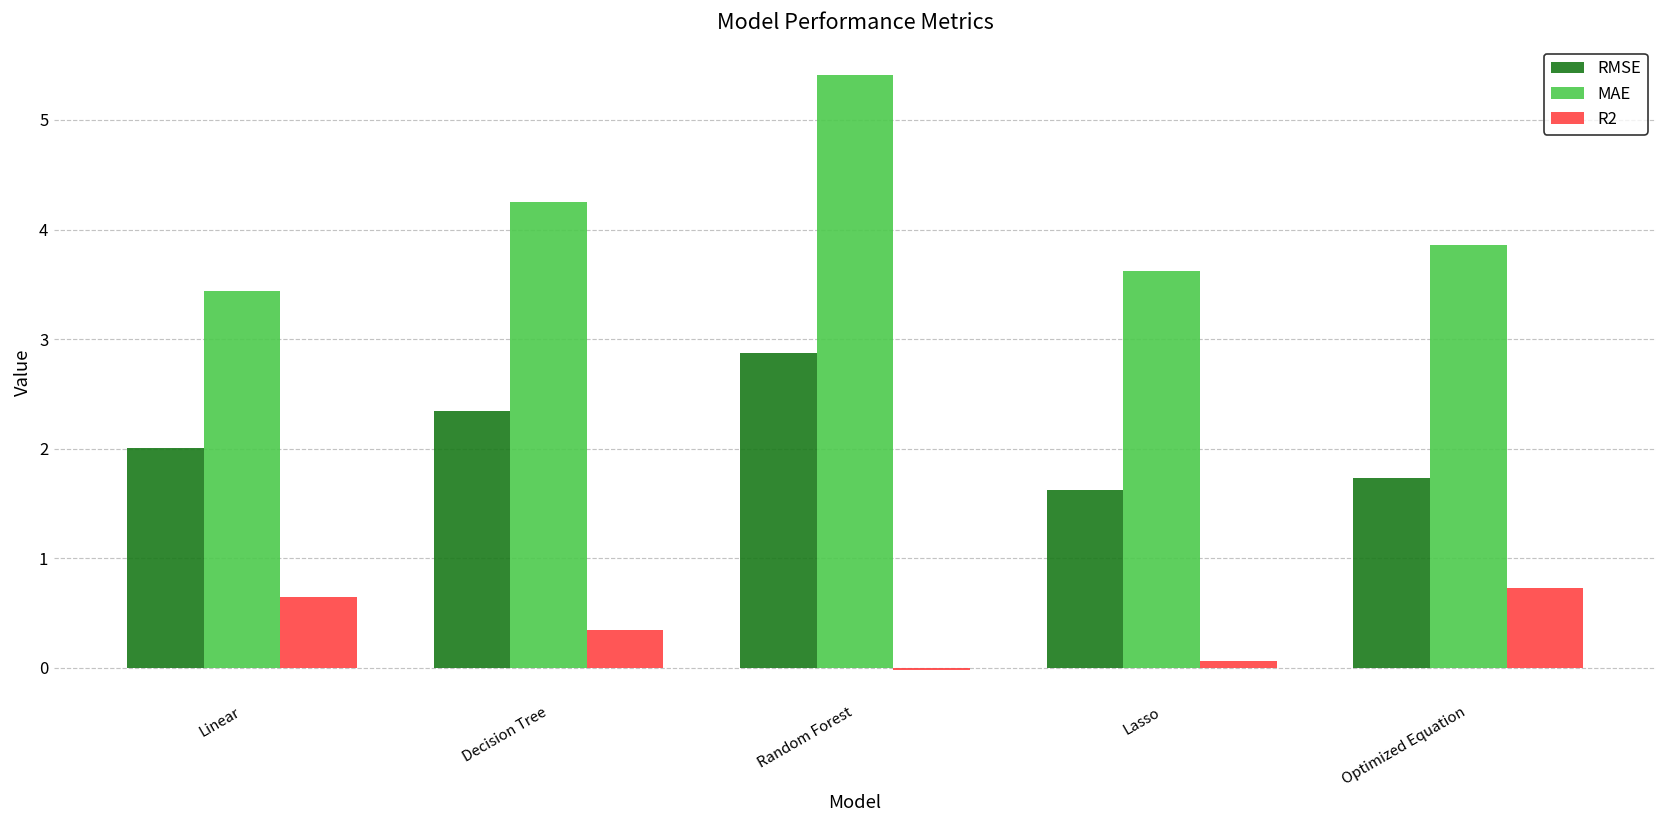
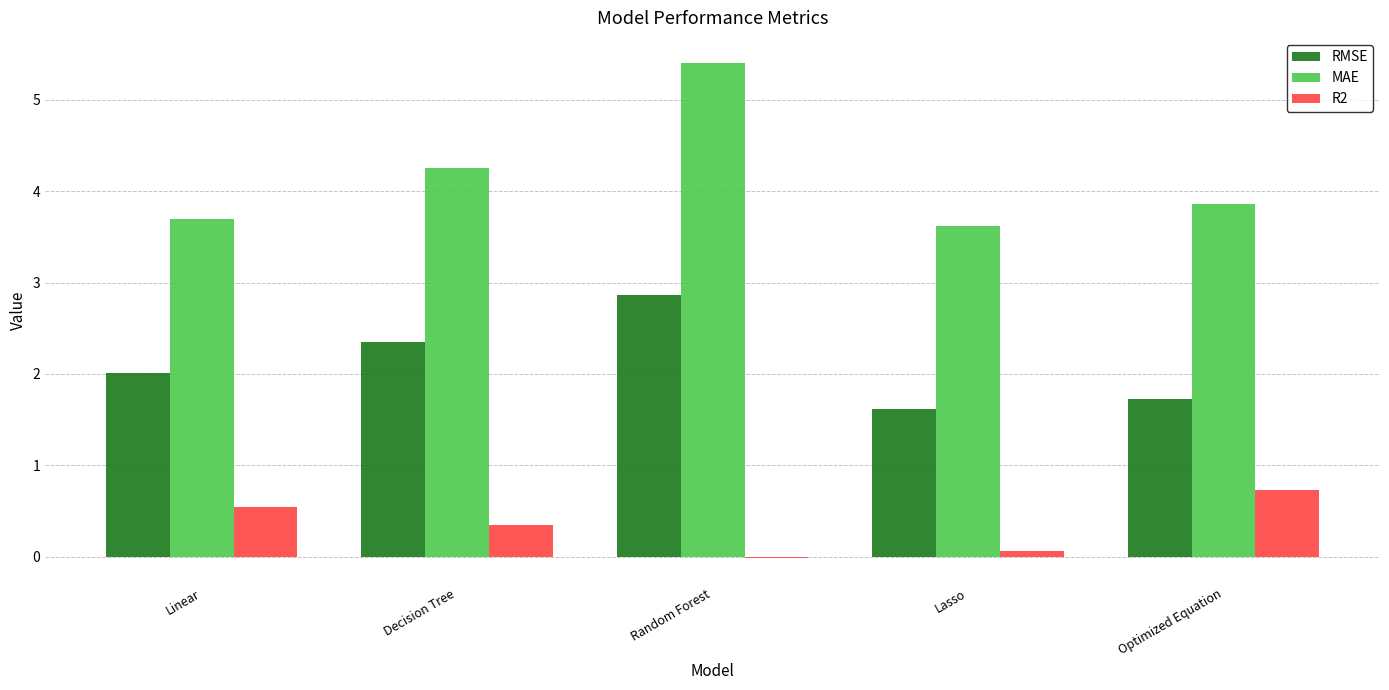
  {
    "RMSE": {
      "Linear": 2.0,
      "Decision Tree": 2.3,
      "Random Forest": 2.9,
      "Lasso": 1.6,
      "Optimized Equation": 1.7
    },
    "MAE": {
-     "Linear": 3.4,
+     "Linear": 3.7,
      "Decision Tree": 4.3,
      "Random Forest": 5.4,
      "Lasso": 3.6,
      "Optimized Equation": 3.9
    },
    "R2": {
-     "Linear": 0.6,
+     "Linear": 0.5,
      "Decision Tree": 0.3,
      "Lasso": 0.1,
      "Optimized Equation": 0.7
    }
  }
